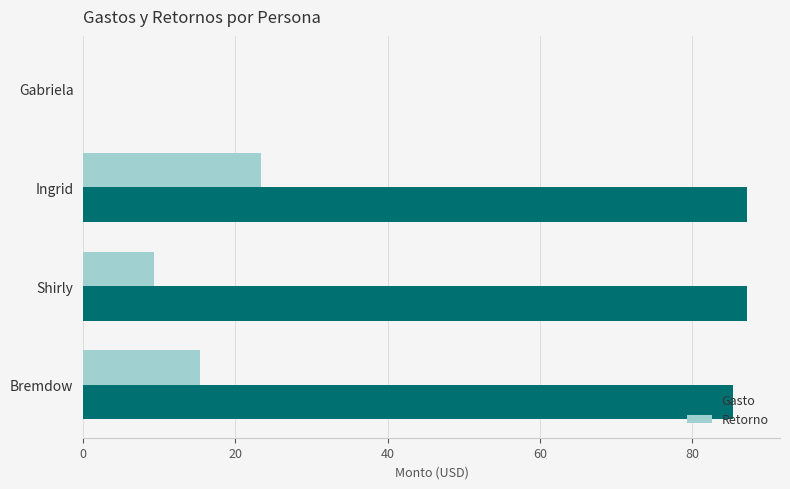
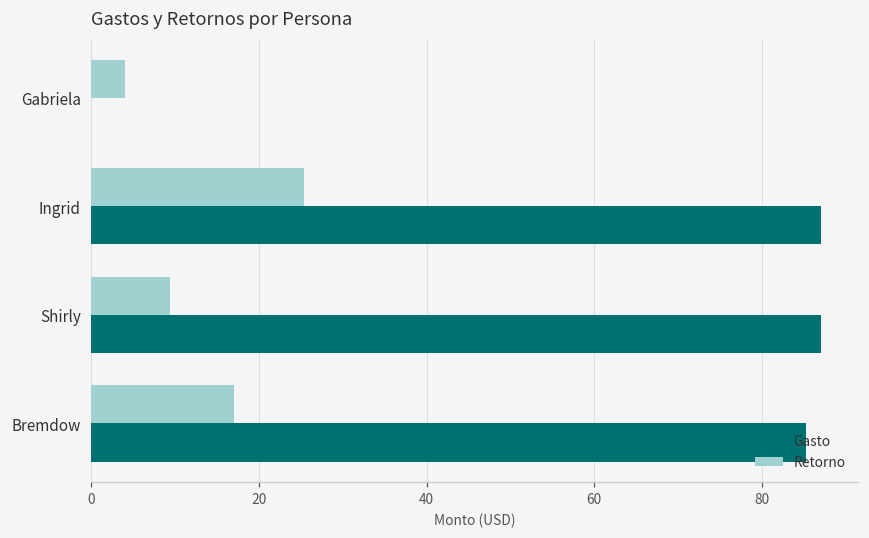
  {
    "Gasto": {
      "Gabriela": 0,
      "Ingrid": 87,
      "Shirly": 87,
      "Bremdow": 85
    },
    "Retorno": {
-     "Gabriela": 0,
-     "Ingrid": 23,
+     "Gabriela": 4,
+     "Ingrid": 25,
      "Shirly": 9,
-     "Bremdow": 15
+     "Bremdow": 17
    }
  }
